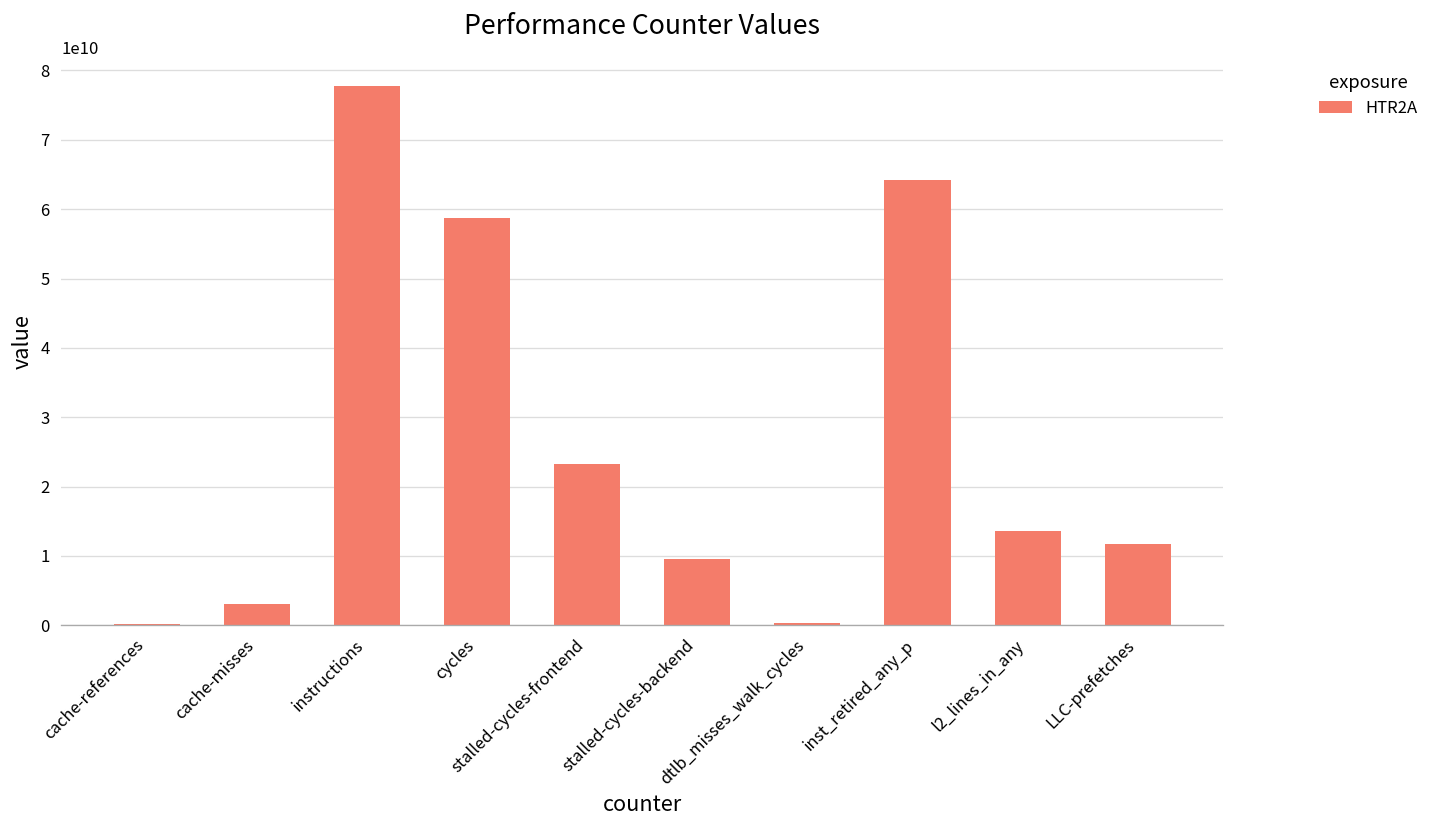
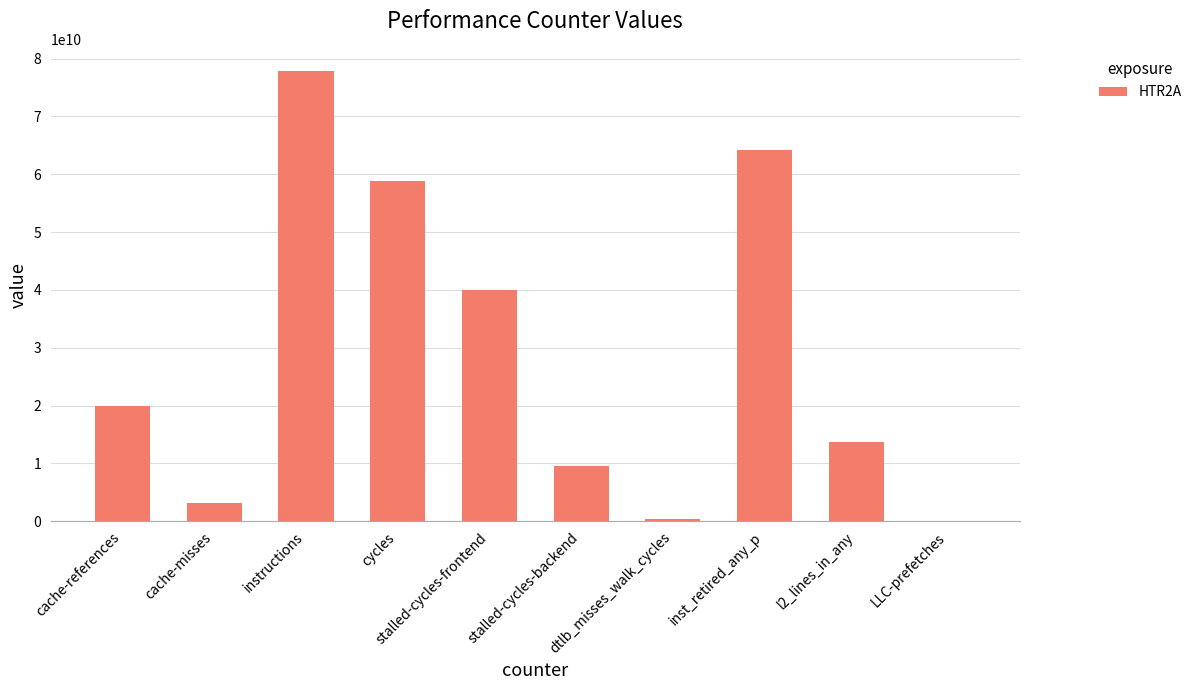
  {
-   "cache-references": 0,
+   "cache-references": 20000000000,
    "cache-misses": 3000000000,
    "instructions": 78000000000,
    "cycles": 59000000000,
-   "stalled-cycles-frontend": 23000000000,
+   "stalled-cycles-frontend": 40000000000,
    "stalled-cycles-backend": 10000000000,
    "inst_retired_any_p": 64000000000,
    "l2_lines_in_any": 14000000000,
-   "LLC-prefetches": 12000000000
+   "LLC-prefetches": 0
  }
